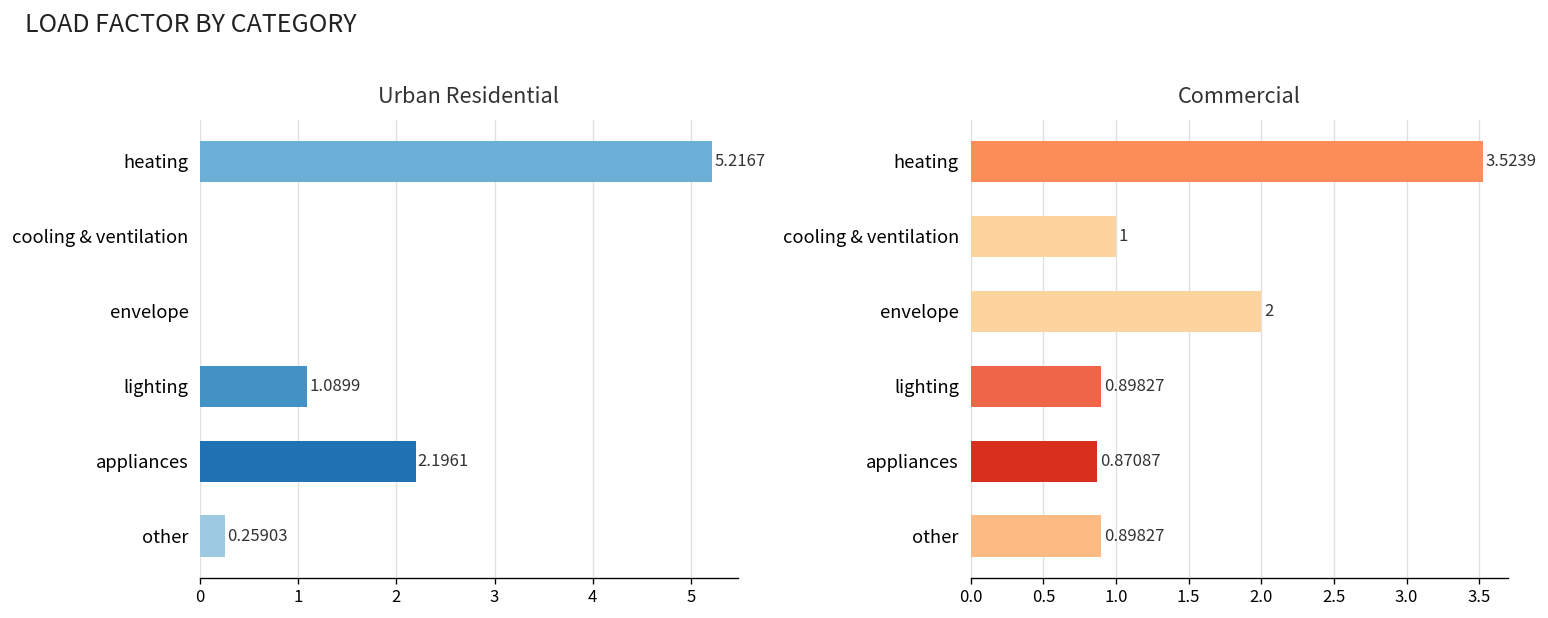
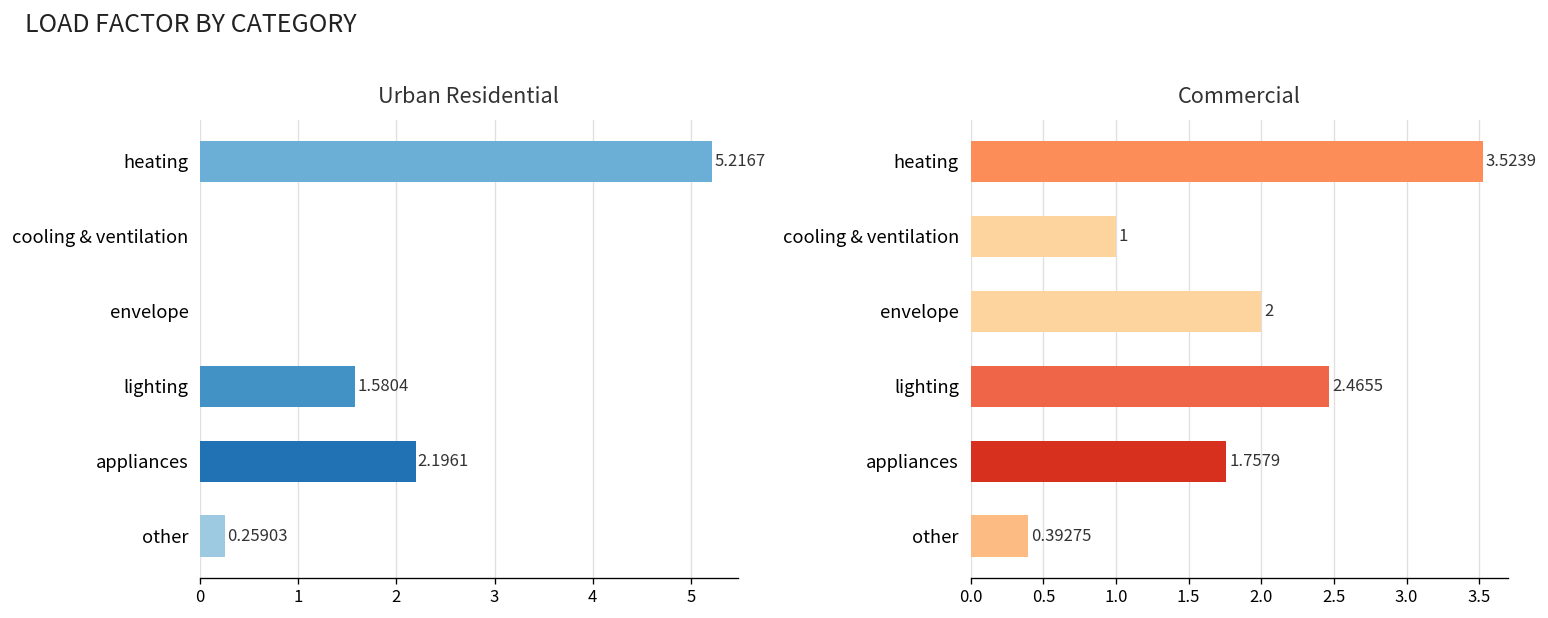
  {
    "Urban Residential": {
      "heating": 5.2167,
-     "lighting": 1.0899,
+     "lighting": 1.5804,
      "appliances": 2.1961,
      "other": 0.25903
    },
    "Commercial": {
      "heating": 3.5239,
      "cooling & ventilation": 1,
      "envelope": 2,
-     "lighting": 0.89827,
-     "appliances": 0.87087,
-     "other": 0.89827
+     "lighting": 2.4655,
+     "appliances": 1.7579,
+     "other": 0.39275
    }
  }
